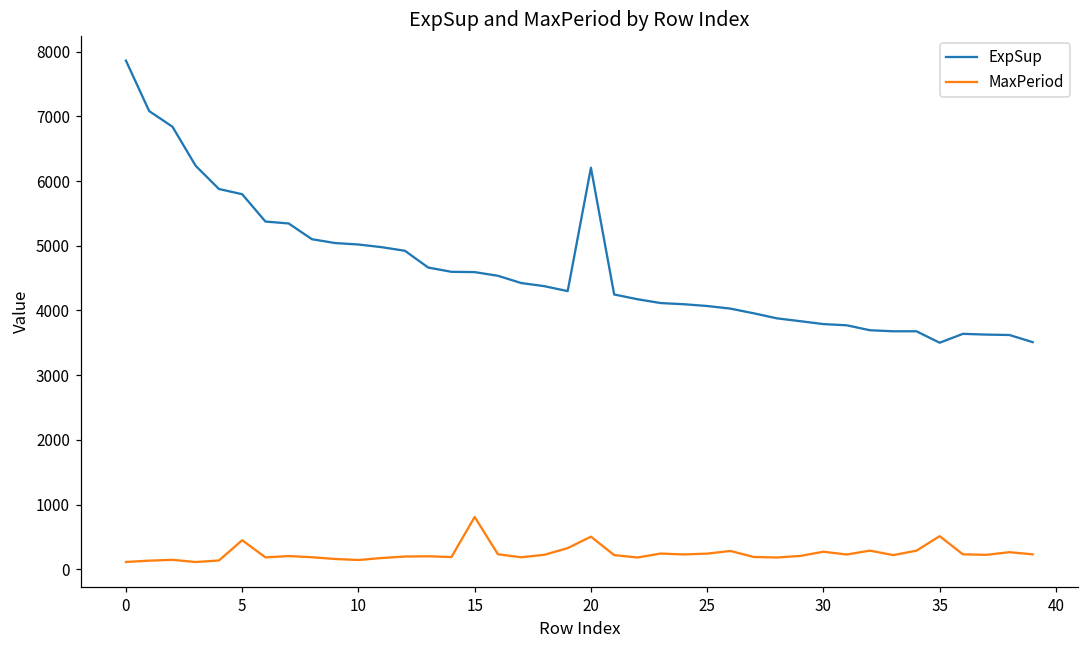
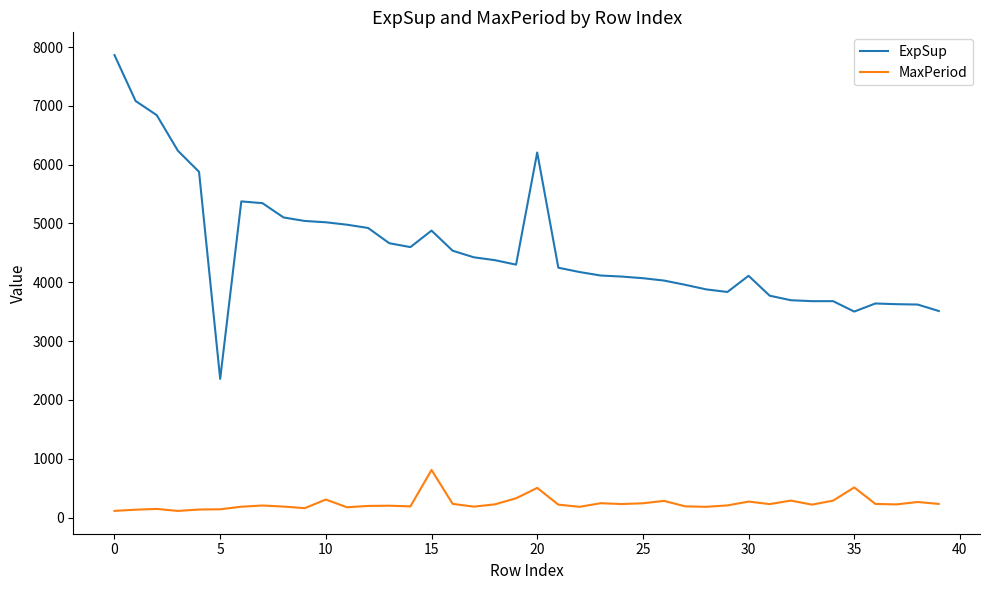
  {
    "ExpSup": {
      "0": 7900,
-     "5": 5800,
+     "5": 2400,
      "10": 5000,
-     "15": 4600,
+     "15": 4900,
      "20": 6200,
      "25": 4100,
-     "30": 3800,
+     "30": 4100,
      "35": 3500
    },
    "MaxPeriod": {
      "0": 100,
-     "5": 400,
-     "10": 100,
+     "5": 100,
+     "10": 300,
      "15": 800,
      "20": 500,
      "25": 200,
      "30": 300,
      "35": 500
    }
  }
